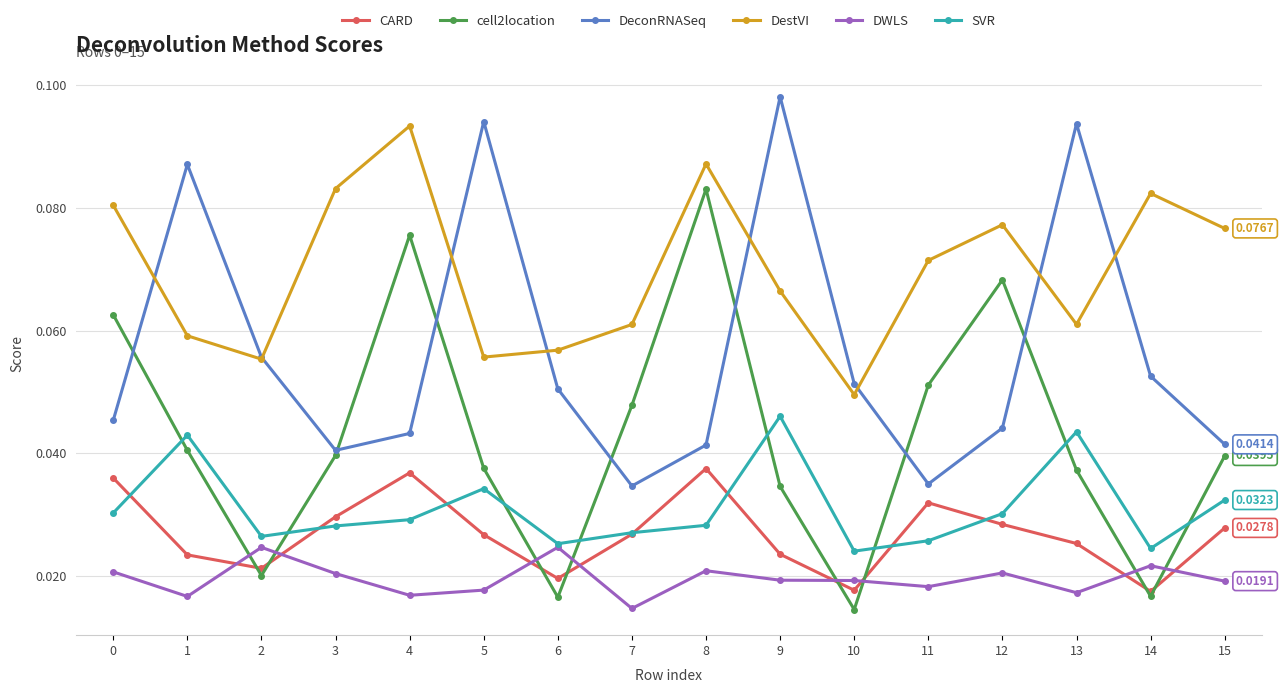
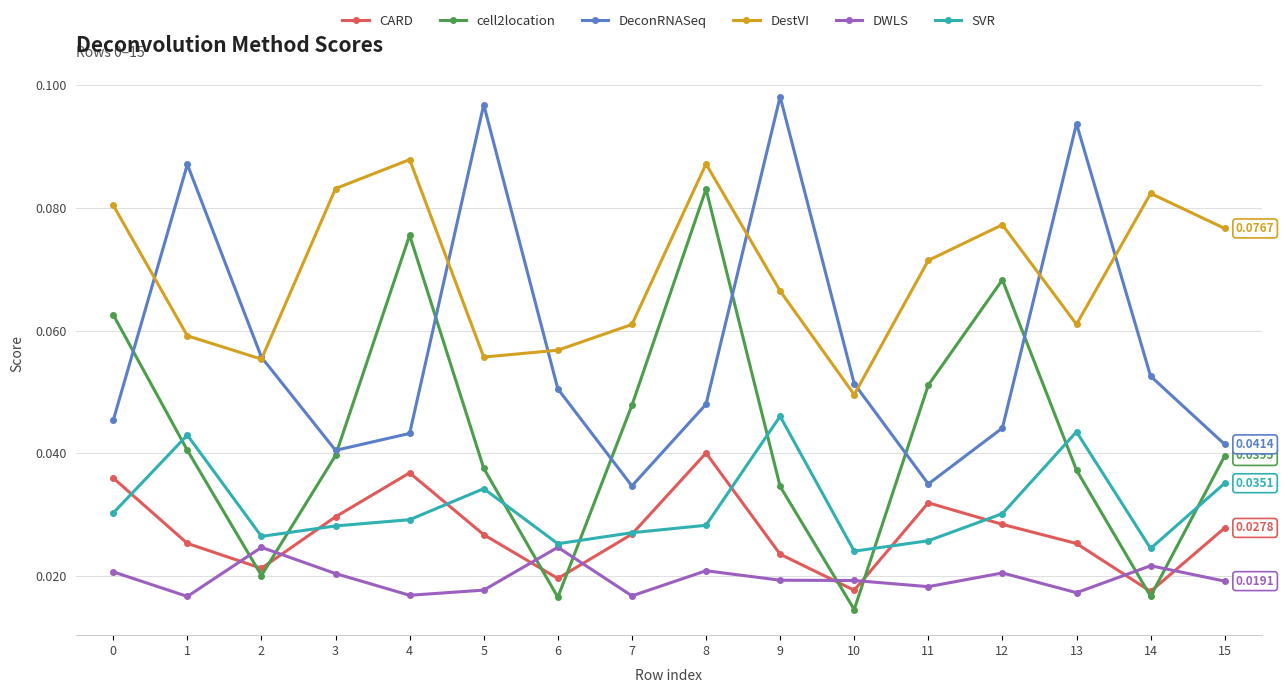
  {
    "CARD": {
      "0": 0.036,
-     "1": 0.023,
+     "1": 0.025,
      "2": 0.021,
      "3": 0.030,
      "4": 0.037,
      "5": 0.027,
      "6": 0.020,
-     "8": 0.037,
+     "8": 0.040,
      "9": 0.023,
      "10": 0.018,
      "11": 0.032,
      "12": 0.028,
      "13": 0.025,
      "14": 0.017
    },
    "cell2location": {
      "0": 0.063,
      "1": 0.040,
      "2": 0.020,
      "3": 0.040,
      "4": 0.076,
      "5": 0.038,
      "6": 0.016,
      "7": 0.048,
      "8": 0.083,
      "9": 0.035,
      "10": 0.014,
      "11": 0.051,
      "12": 0.068,
      "13": 0.037,
      "14": 0.017
    },
    "DeconRNASeq": {
      "0": 0.045,
      "1": 0.087,
      "3": 0.040,
      "4": 0.043,
-     "5": 0.094,
+     "5": 0.097,
      "6": 0.050,
      "7": 0.035,
-     "8": 0.041,
+     "8": 0.048,
      "9": 0.098,
      "10": 0.051,
      "11": 0.035,
      "12": 0.044,
      "13": 0.094,
      "14": 0.053
    },
    "DestVI": {
      "0": 0.080,
      "1": 0.059,
      "3": 0.083,
-     "4": 0.093,
+     "4": 0.088,
      "5": 0.056,
      "6": 0.057,
      "7": 0.061,
      "8": 0.087,
      "9": 0.066,
      "10": 0.050,
      "11": 0.071,
      "12": 0.077,
      "13": 0.061,
      "14": 0.082
    },
    "DWLS": {
      "0": 0.021,
      "1": 0.017,
      "2": 0.025,
      "3": 0.020,
      "4": 0.017,
      "5": 0.018,
      "6": 0.025,
-     "7": 0.015,
+     "7": 0.017,
      "8": 0.021,
      "9": 0.019,
      "10": 0.019,
      "11": 0.018,
      "12": 0.020,
      "13": 0.017,
      "14": 0.022
    },
    "SVR": {
-     "15": 0.0323
+     "15": 0.0351
    }
  }
